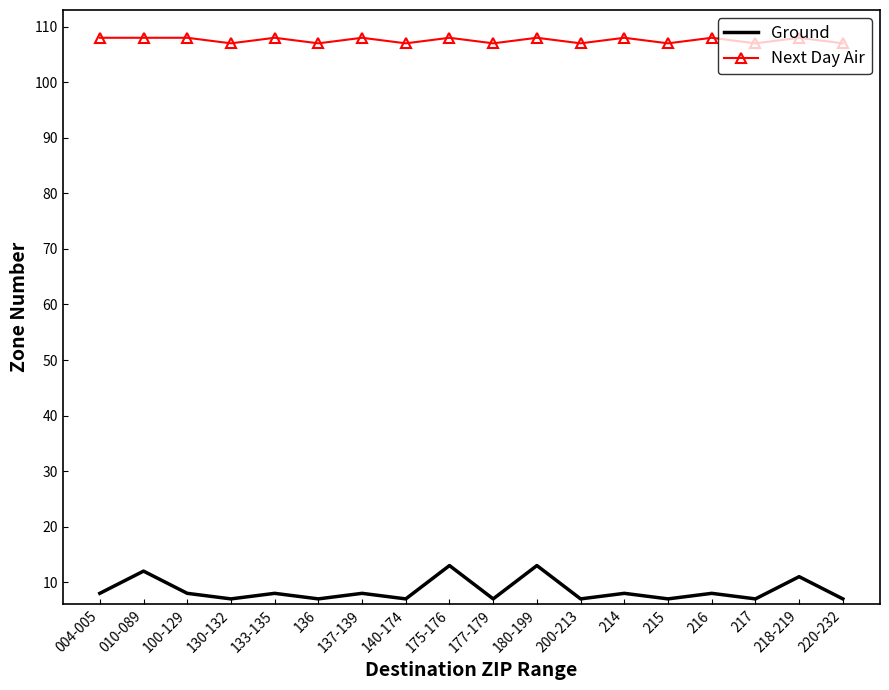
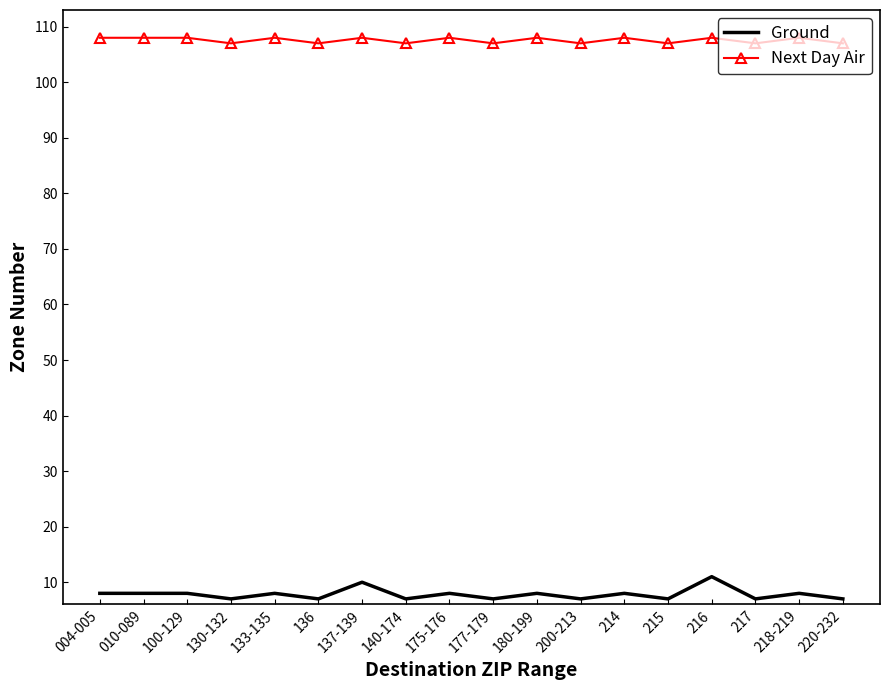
  {
    "Ground": {
      "004-005": 8,
-     "010-089": 12,
+     "010-089": 8,
      "100-129": 8,
      "130-132": 7,
      "133-135": 8,
      "136": 7,
-     "137-139": 8,
+     "137-139": 10,
      "140-174": 7,
-     "175-176": 13,
+     "175-176": 8,
      "177-179": 7,
-     "180-199": 13,
+     "180-199": 8,
      "200-213": 7,
      "214": 8,
      "215": 7,
-     "216": 8,
+     "216": 11,
      "217": 7,
-     "218-219": 11,
+     "218-219": 8,
      "220-232": 7
    },
    "Next Day Air": {
      "004-005": 108,
      "010-089": 108,
      "100-129": 108,
      "130-132": 107,
      "133-135": 108,
      "136": 107,
      "137-139": 108,
      "140-174": 107,
      "175-176": 108,
      "177-179": 107,
      "180-199": 108,
      "200-213": 107,
      "214": 108,
      "215": 107,
      "216": 108
    }
  }
